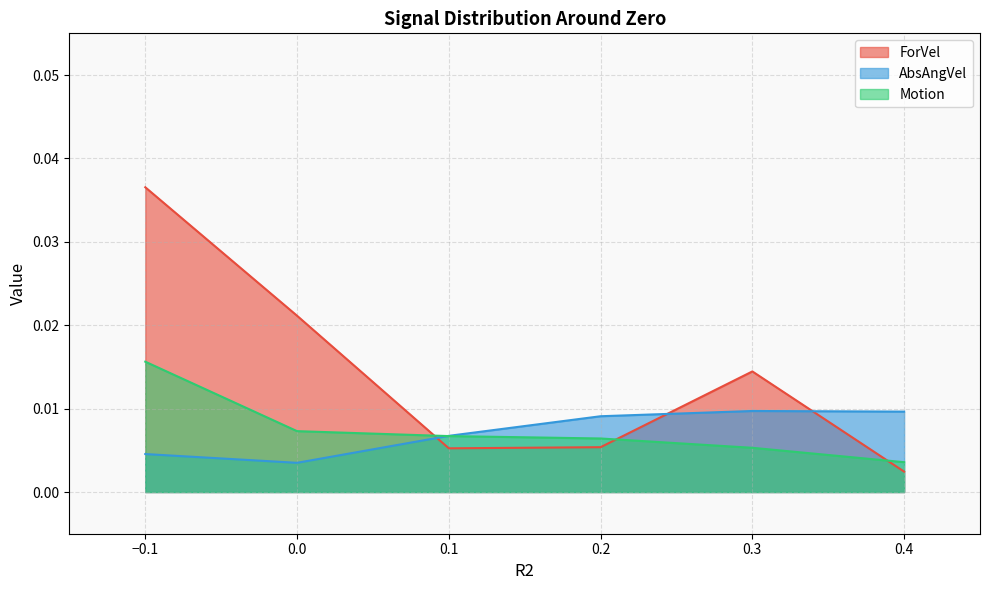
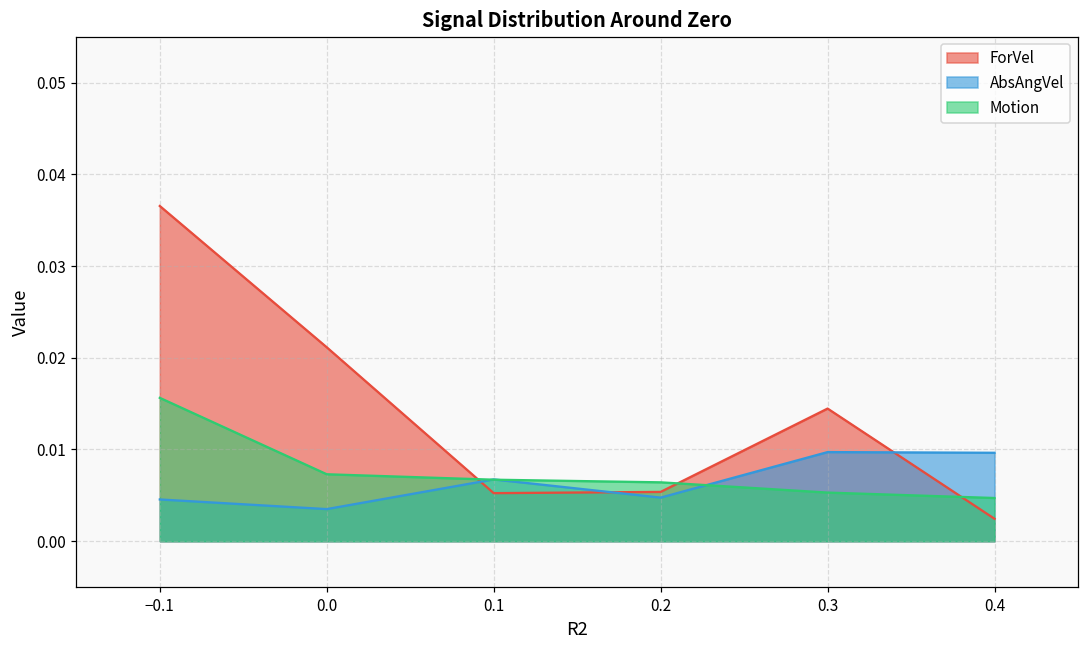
  {
    "ForVel": {
      "−0.1": 0.037,
      "0.0": 0.021,
      "0.1": 0.005,
      "0.2": 0.005,
      "0.3": 0.014,
      "0.4": 0.002
    },
    "AbsAngVel": {
      "−0.1": 0.005,
      "0.0": 0.004,
-     "0.2": 0.009,
+     "0.2": 0.005,
      "0.3": 0.010,
      "0.4": 0.010
    },
    "Motion": {
      "−0.1": 0.016,
      "0.0": 0.007,
      "0.2": 0.006,
      "0.3": 0.005,
-     "0.4": 0.004
+     "0.4": 0.005
    }
  }
